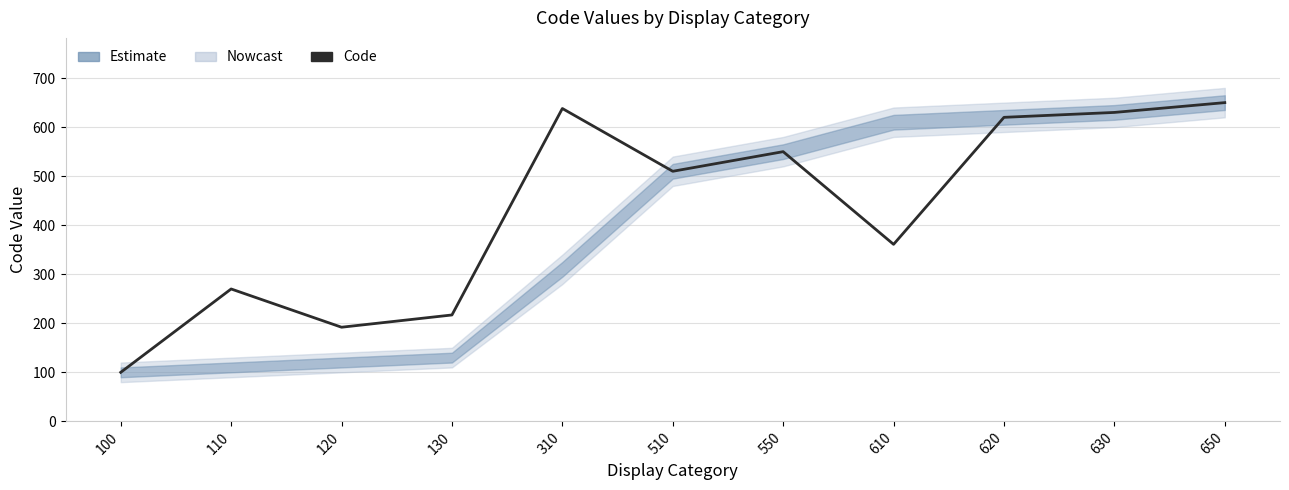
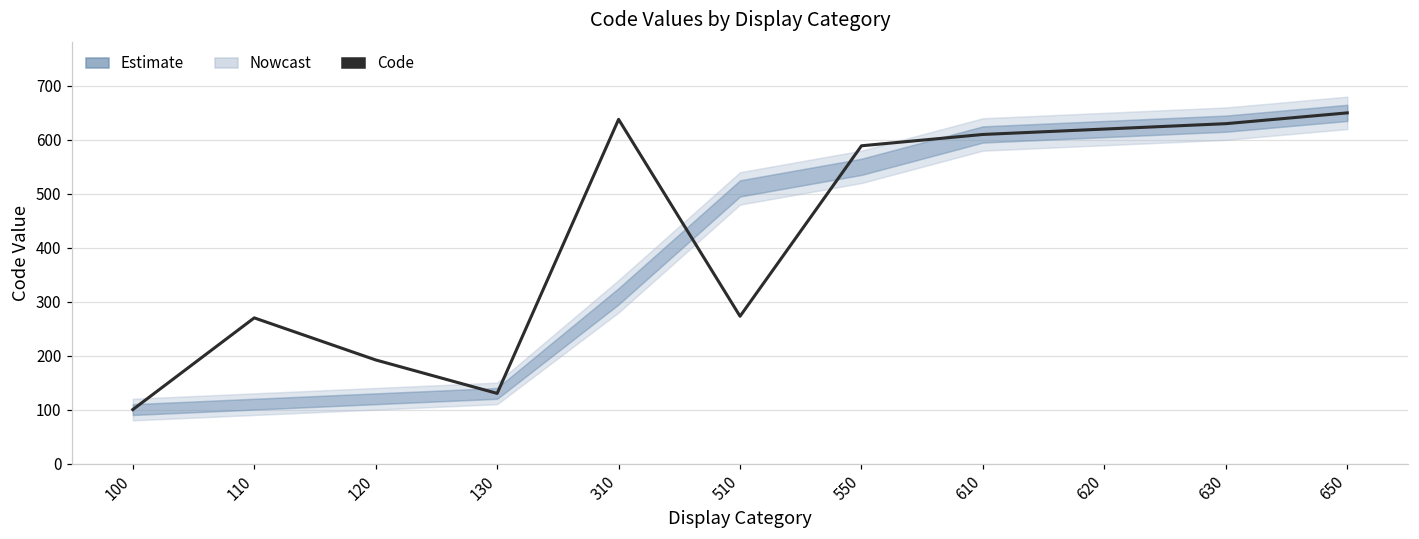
  {
    "Code": {
      "100": 100,
      "110": 270,
      "120": 190,
-     "130": 220,
+     "130": 130,
      "310": 640,
-     "510": 510,
-     "550": 550,
-     "610": 360,
+     "510": 270,
+     "550": 590,
+     "610": 610,
      "620": 620,
      "630": 630,
      "650": 650
    }
  }
